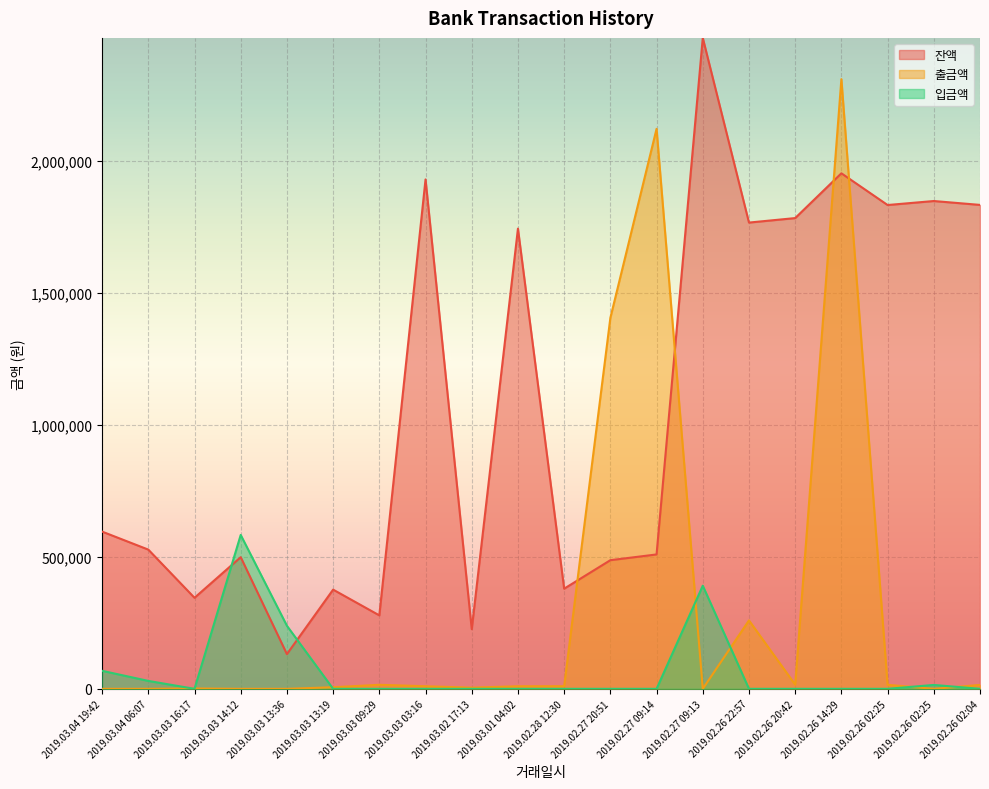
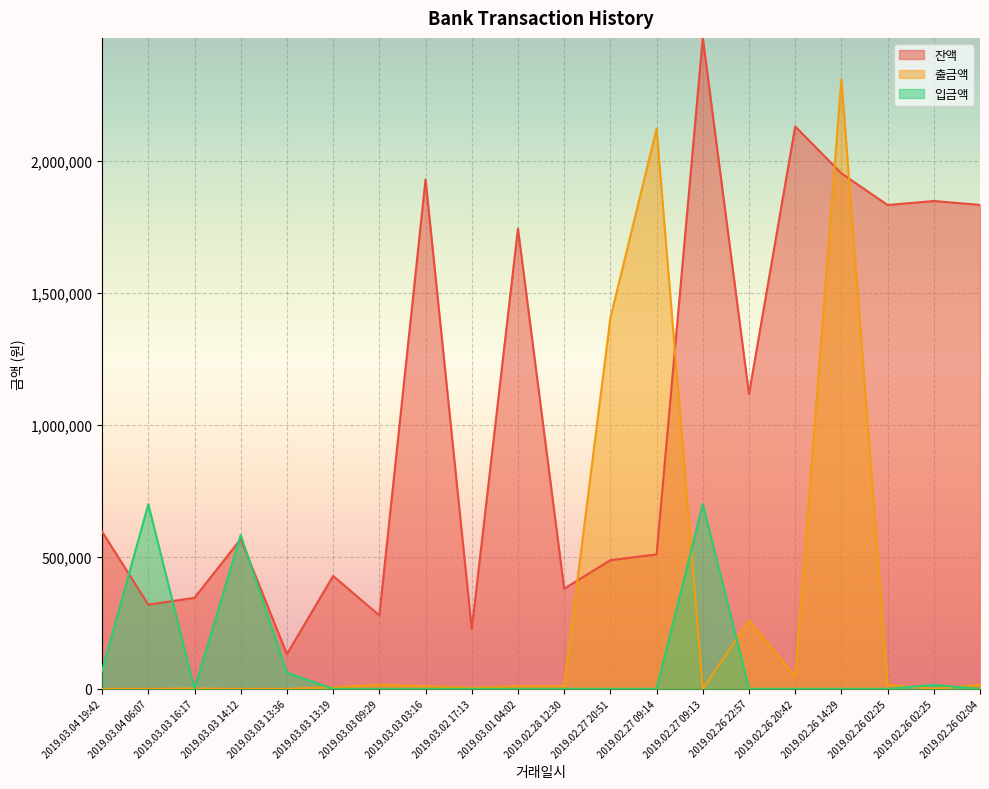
  {
    "잔액": {
      "2019.03.04 19:42": "600,000",
-     "2019.03.04 06:07": "530,000",
+     "2019.03.04 06:07": "320,000",
      "2019.03.03 16:17": "350,000",
-     "2019.03.03 14:12": "500,000",
+     "2019.03.03 14:12": "570,000",
      "2019.03.03 13:36": "130,000",
-     "2019.03.03 13:19": "380,000",
+     "2019.03.03 13:19": "430,000",
      "2019.03.03 09:29": "280,000",
      "2019.03.03 03:16": "1,930,000",
      "2019.03.02 17:13": "230,000",
      "2019.03.01 04:02": "1,740,000",
      "2019.02.28 12:30": "380,000",
      "2019.02.27 20:51": "490,000",
      "2019.02.27 09:14": "510,000",
      "2019.02.27 09:13": "2,470,000",
-     "2019.02.26 22:57": "1,770,000",
-     "2019.02.26 20:42": "1,780,000",
+     "2019.02.26 22:57": "1,120,000",
+     "2019.02.26 20:42": "2,130,000",
      "2019.02.26 14:29": "1,950,000",
      "2019.02.26 02:04": "1,830,000"
    },
    "출금액": {
      "2019.03.04 19:42": "0",
      "2019.03.04 06:07": "0",
      "2019.03.03 14:12": "0",
      "2019.03.03 13:36": "0",
      "2019.03.03 09:29": "20,000",
      "2019.03.03 03:16": "10,000",
      "2019.03.01 04:02": "10,000",
      "2019.02.28 12:30": "10,000",
      "2019.02.27 20:51": "1,410,000",
      "2019.02.27 09:14": "2,120,000",
      "2019.02.27 09:13": "0",
      "2019.02.26 22:57": "260,000",
-     "2019.02.26 20:42": "20,000",
+     "2019.02.26 20:42": "50,000",
      "2019.02.26 14:29": "2,310,000",
      "2019.02.26 02:04": "10,000"
    },
    "입금액": {
      "2019.03.04 19:42": "70,000",
-     "2019.03.04 06:07": "30,000",
+     "2019.03.04 06:07": "700,000",
      "2019.03.03 14:12": "580,000",
-     "2019.03.03 13:36": "240,000",
+     "2019.03.03 13:36": "60,000",
      "2019.03.03 09:29": "0",
      "2019.03.03 03:16": "0",
      "2019.03.01 04:02": "0",
      "2019.02.28 12:30": "0",
      "2019.02.27 20:51": "0",
      "2019.02.27 09:14": "0",
-     "2019.02.27 09:13": "390,000",
+     "2019.02.27 09:13": "700,000",
      "2019.02.26 22:57": "0",
      "2019.02.26 20:42": "0",
      "2019.02.26 14:29": "0",
      "2019.02.26 02:04": "0"
    }
  }
